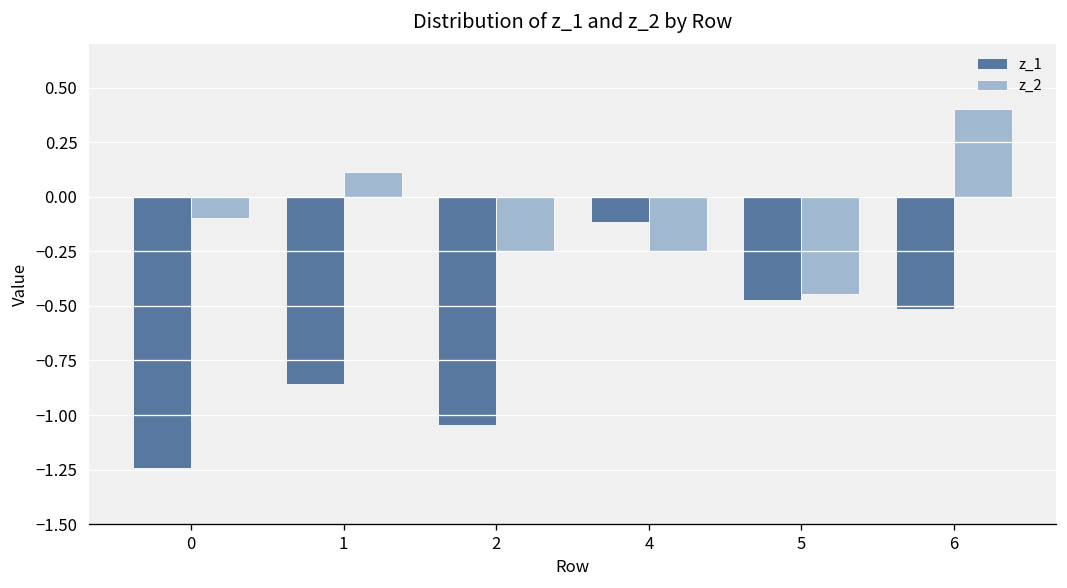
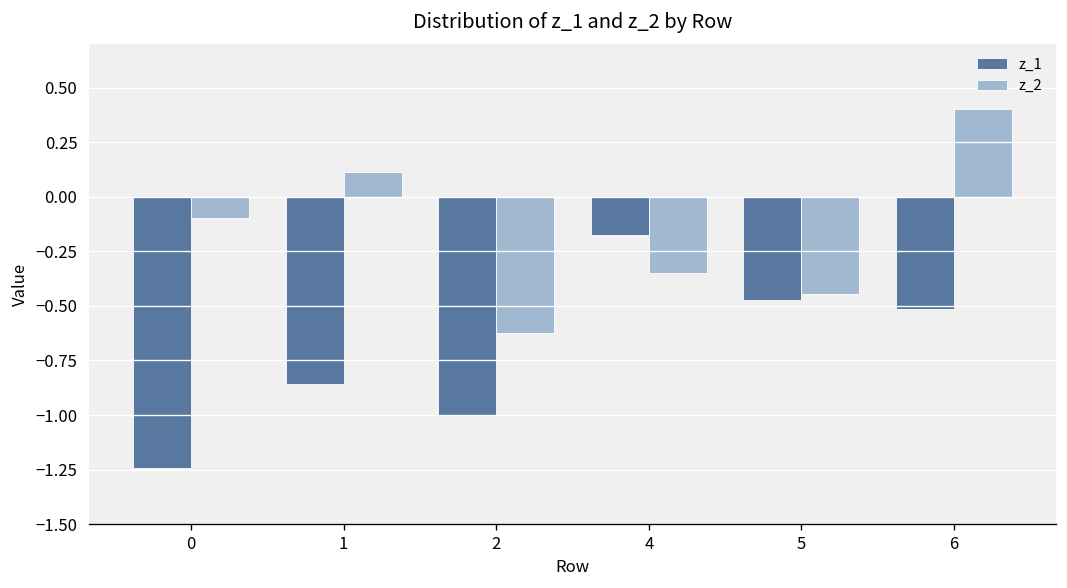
  {
    "z_1": {
      "0": -1.24,
      "1": -0.86,
-     "2": -1.05,
-     "4": -0.11,
+     "2": -1.00,
+     "4": -0.18,
      "5": -0.47,
      "6": -0.52
    },
    "z_2": {
      "0": -0.10,
      "1": 0.11,
-     "2": -0.25,
-     "4": -0.25,
+     "2": -0.62,
+     "4": -0.35,
      "5": -0.45,
      "6": 0.40
    }
  }
